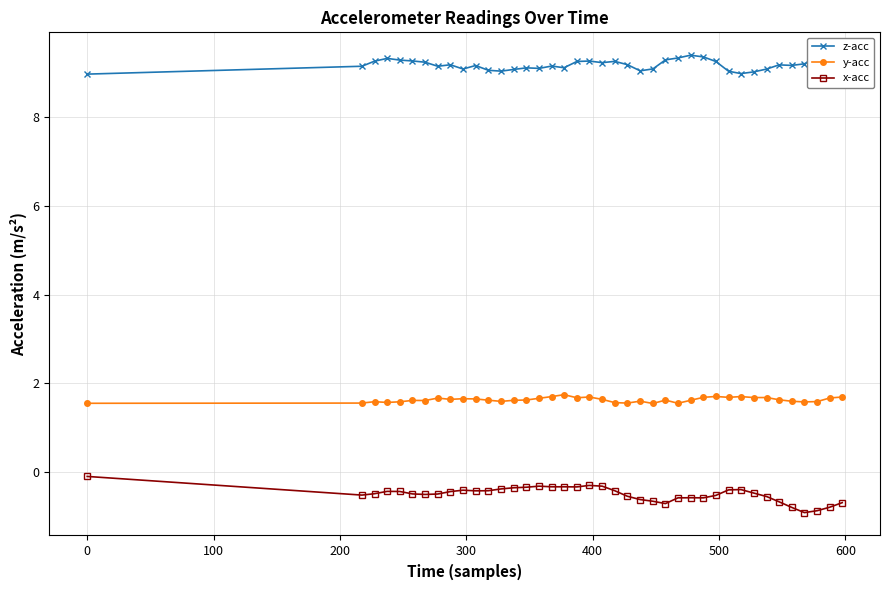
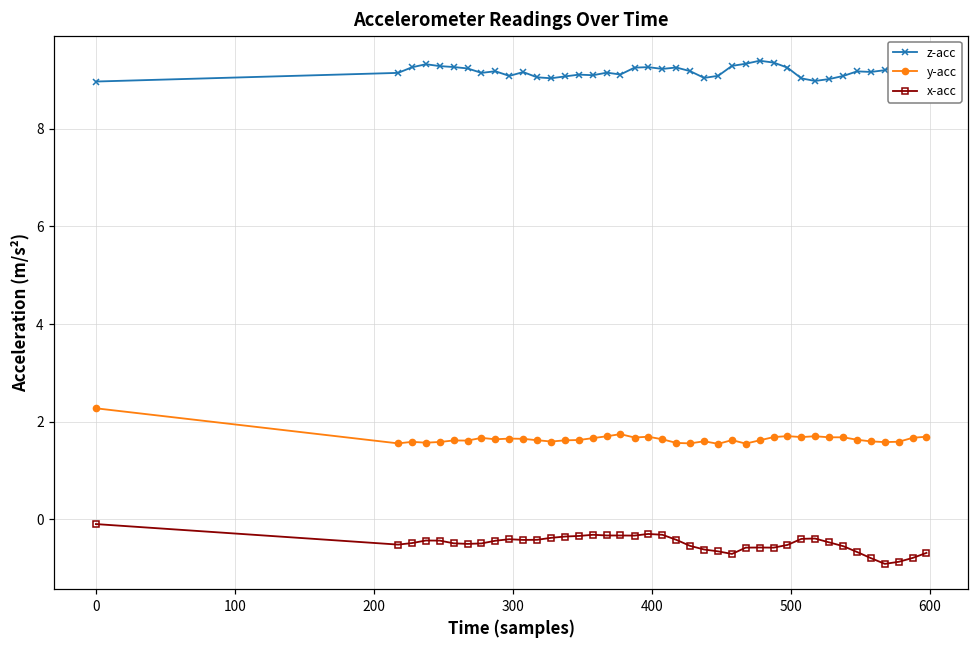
  {
    "z-acc": {
      "0": 9.0
    },
    "y-acc": {
-     "0": 1.6
+     "0": 2.3
    },
    "x-acc": {
      "0": -0.1
    }
  }
